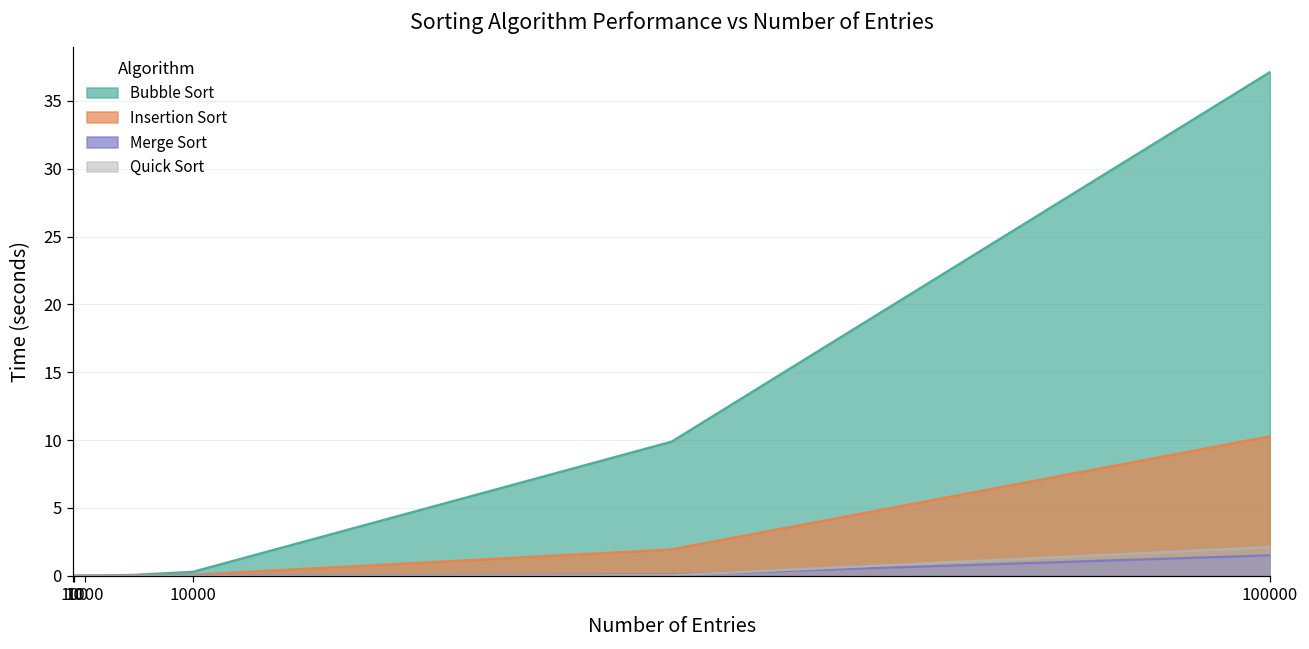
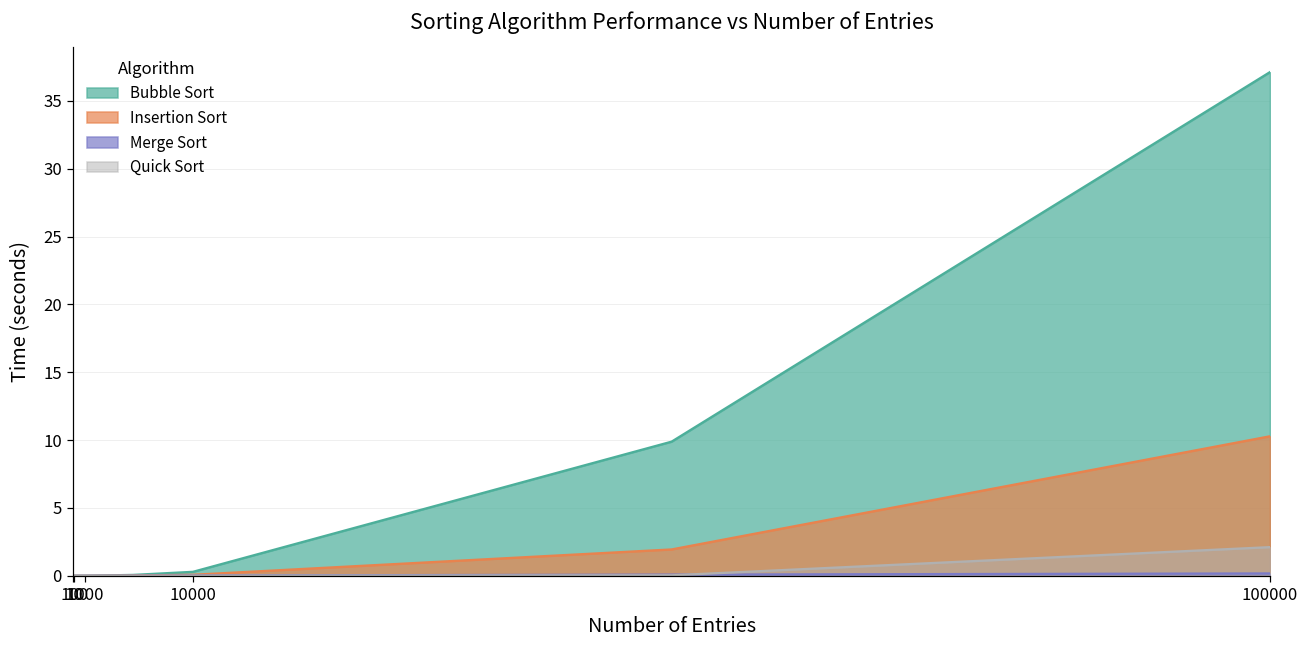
  {
    "Bubble Sort": {
      "10000": 0.3,
      "100000": 37.1
    },
    "Insertion Sort": {
      "100000": 10.3
    },
    "Merge Sort": {
-     "100000": 1.5
+     "100000": 0.2
    },
    "Quick Sort": {
      "100000": 2.1
    }
  }
